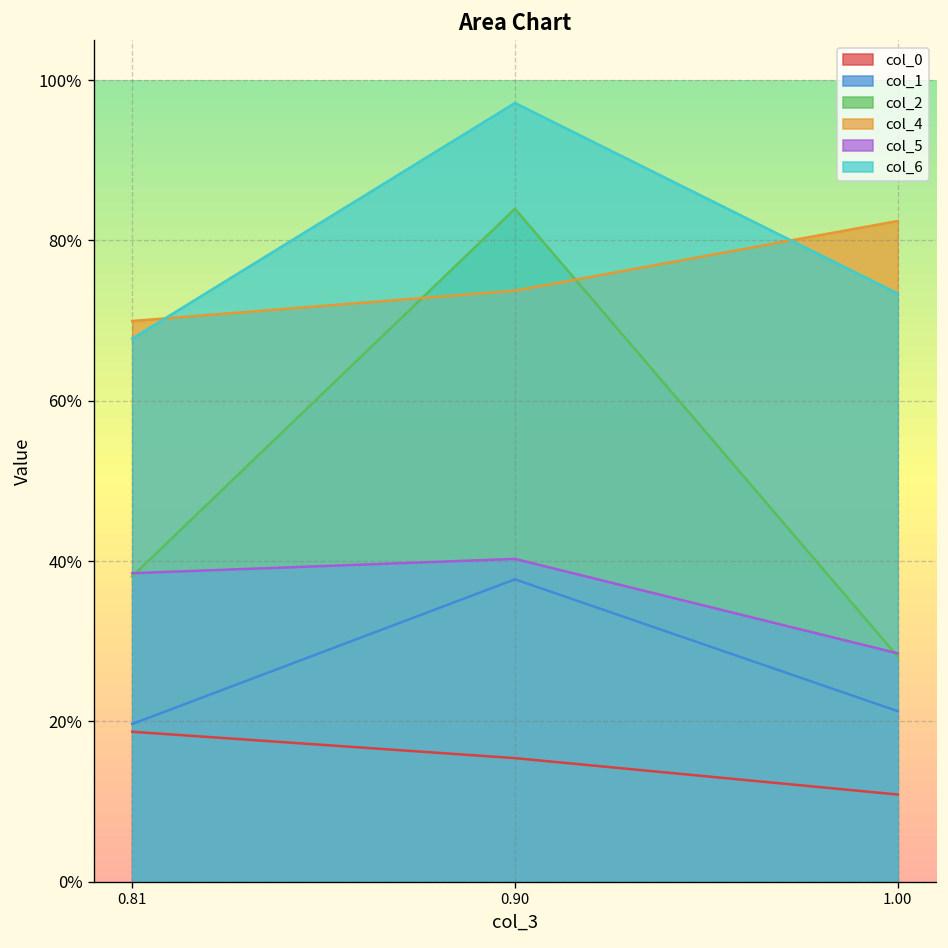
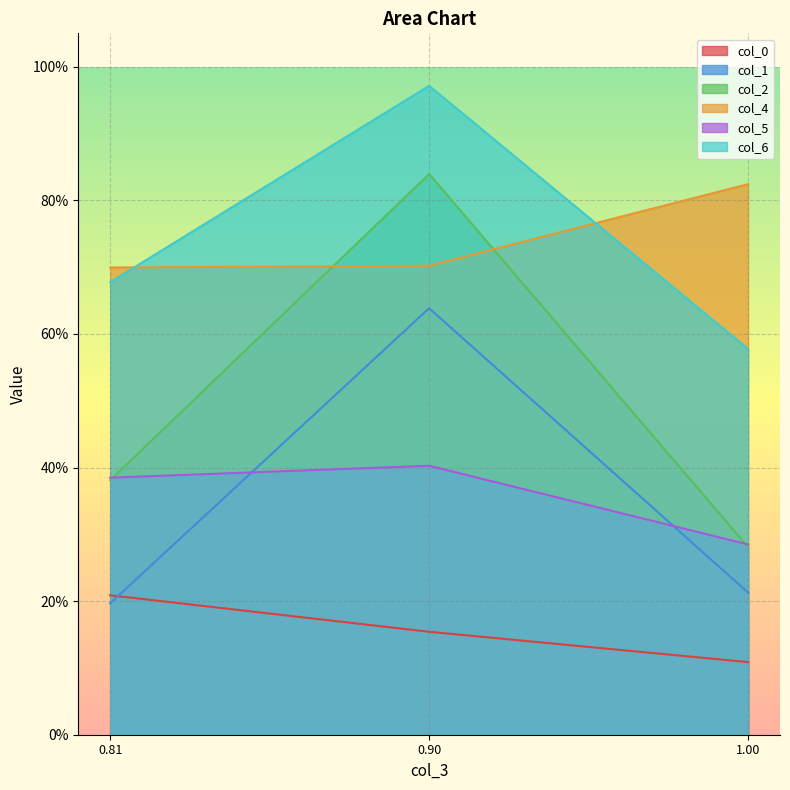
  {
    "col_0": {
-     "0.81": "19%",
+     "0.81": "21%",
      "0.90": "15%",
      "1.00": "11%"
    },
    "col_1": {
      "0.81": "20%",
-     "0.90": "38%",
+     "0.90": "64%",
      "1.00": "21%"
    },
    "col_2": {
      "0.81": "38%",
      "0.90": "84%",
      "1.00": "28%"
    },
    "col_4": {
      "0.81": "70%",
-     "0.90": "74%",
+     "0.90": "70%",
      "1.00": "82%"
    },
    "col_5": {
      "0.81": "38%",
      "0.90": "40%",
      "1.00": "28%"
    },
    "col_6": {
      "0.81": "68%",
      "0.90": "97%",
-     "1.00": "73%"
+     "1.00": "58%"
    }
  }
